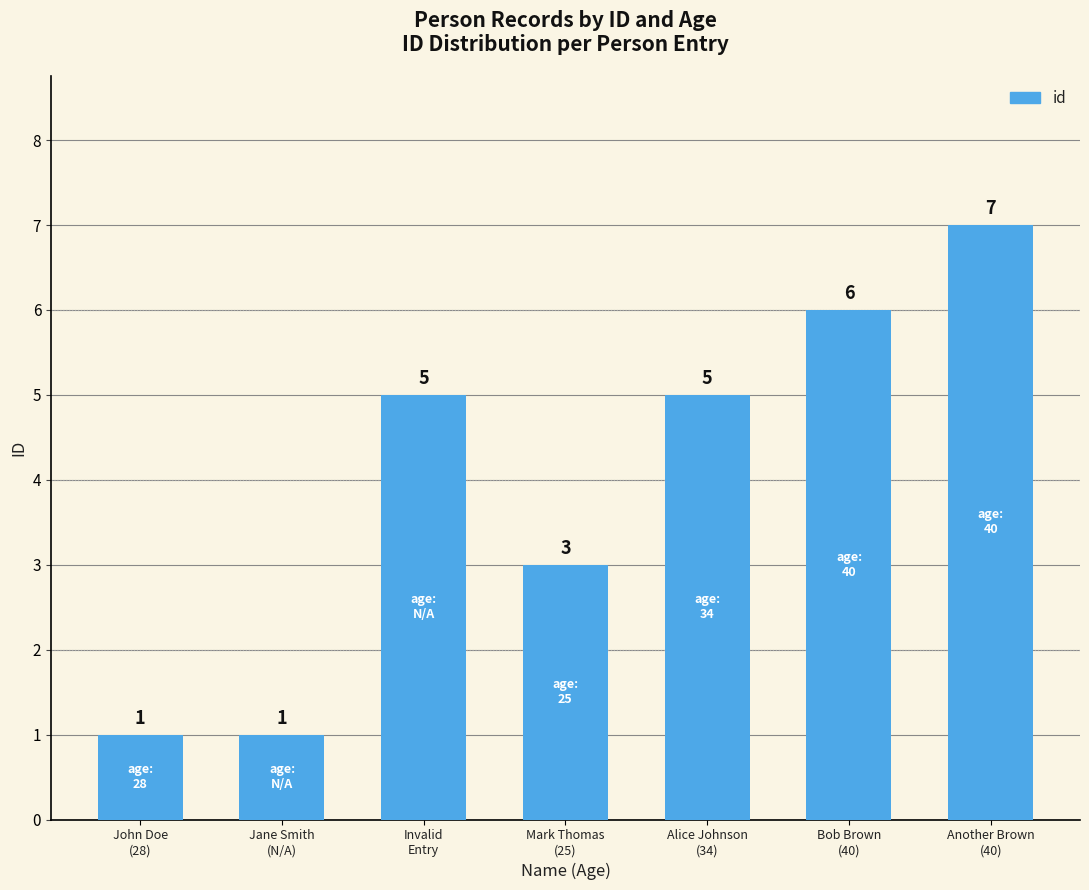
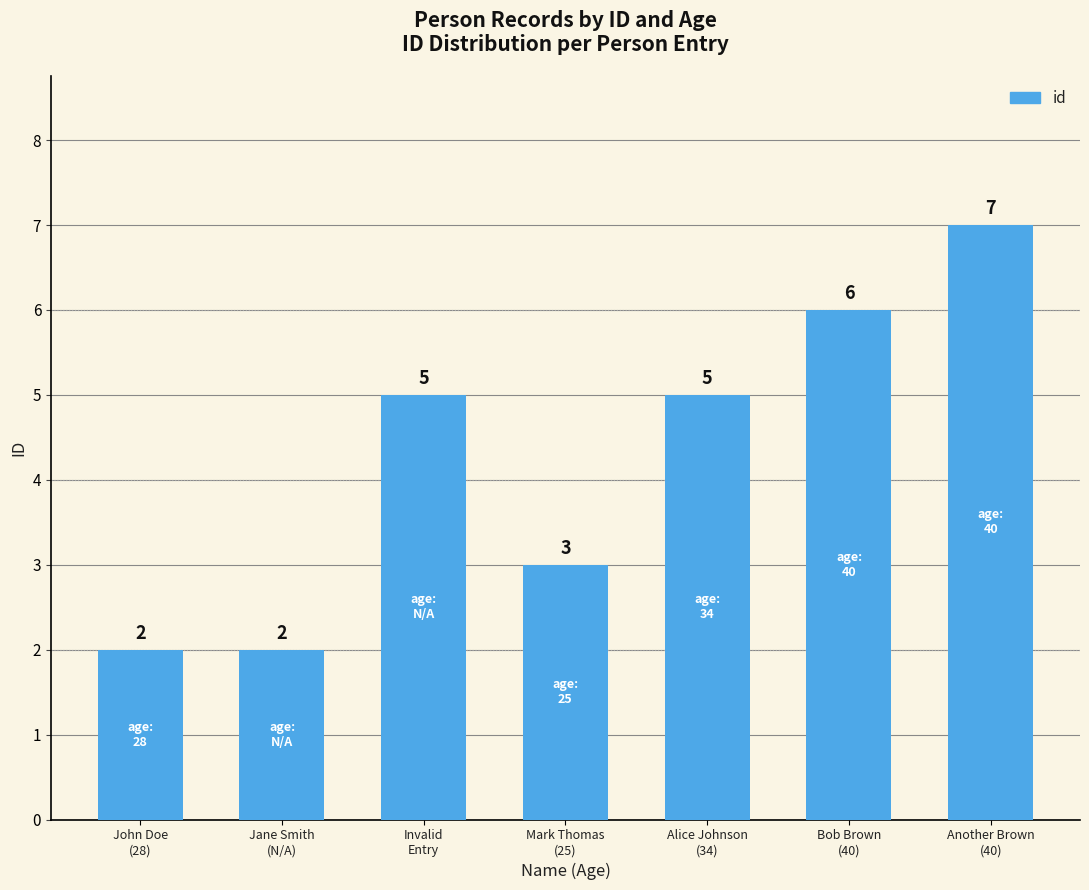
  {
-   "John Doe (28)": 1,
-   "Jane Smith (N/A)": 1,
+   "John Doe (28)": 2,
+   "Jane Smith (N/A)": 2,
    "Invalid Entry": 5,
    "Mark Thomas (25)": 3,
    "Alice Johnson (34)": 5,
    "Bob Brown (40)": 6,
    "Another Brown (40)": 7
  }
